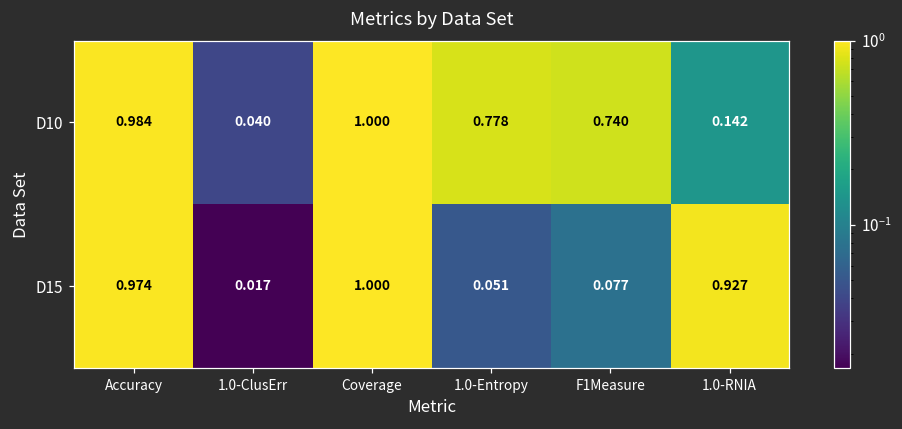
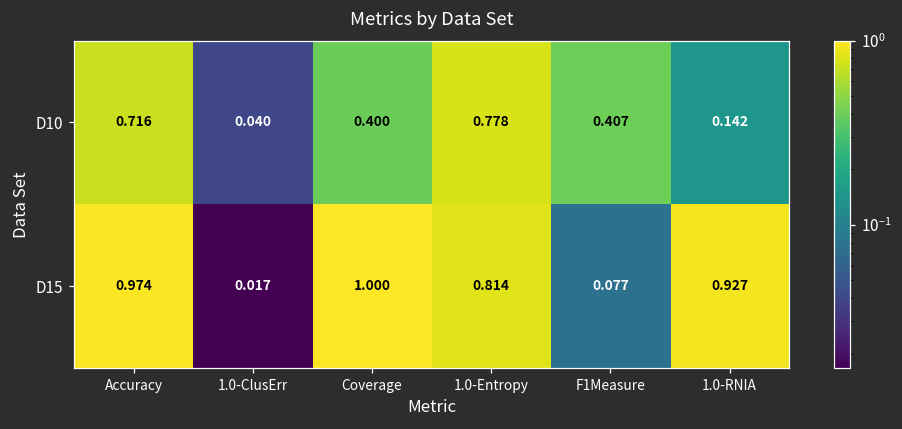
  {
    "D10": {
-     "Accuracy": 0.984,
+     "Accuracy": 0.716,
      "1.0-ClusErr": 0.040,
-     "Coverage": 1.000,
+     "Coverage": 0.400,
      "1.0-Entropy": 0.778,
-     "F1Measure": 0.740,
+     "F1Measure": 0.407,
      "1.0-RNIA": 0.142
    },
    "D15": {
      "Accuracy": 0.974,
      "1.0-ClusErr": 0.017,
      "Coverage": 1.000,
-     "1.0-Entropy": 0.051,
+     "1.0-Entropy": 0.814,
      "F1Measure": 0.077,
      "1.0-RNIA": 0.927
    }
  }
